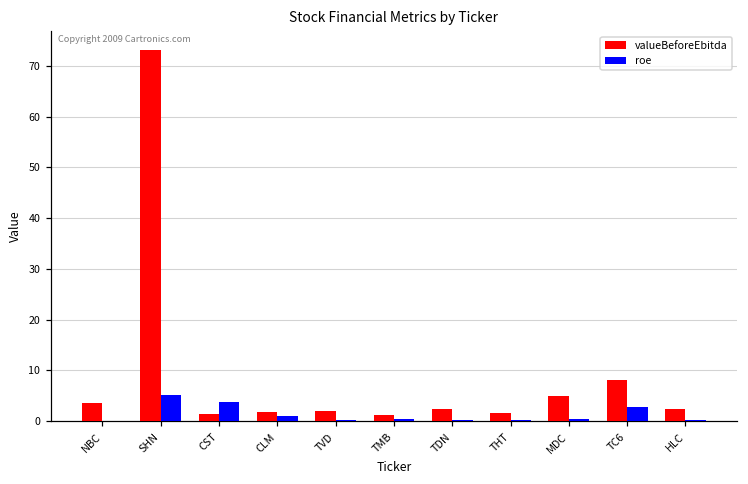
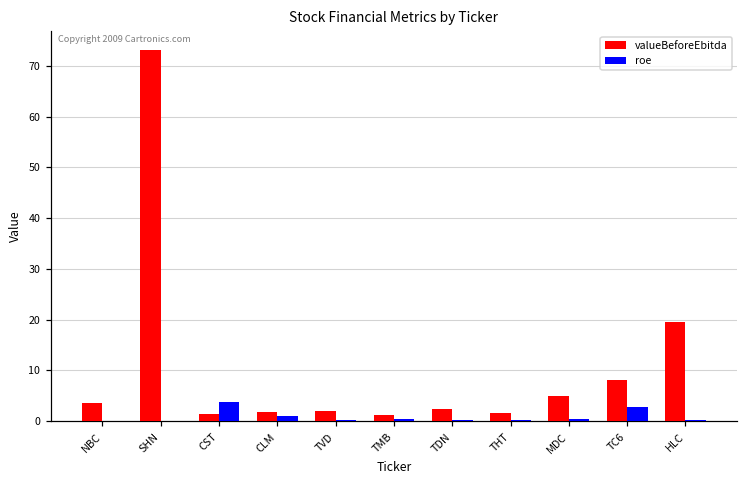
  {
    "valueBeforeEbitda": {
      "NBC": 4,
      "CST": 1,
      "CLM": 2,
      "TVD": 2,
      "TMB": 1,
      "TDN": 2,
      "THT": 2,
      "MDC": 5,
      "TC6": 8,
-     "HLC": 2
+     "HLC": 20
    },
    "roe": {
-     "SHN": 5,
+     "SHN": 0,
      "CST": 4,
      "CLM": 1,
      "TC6": 3
    }
  }
